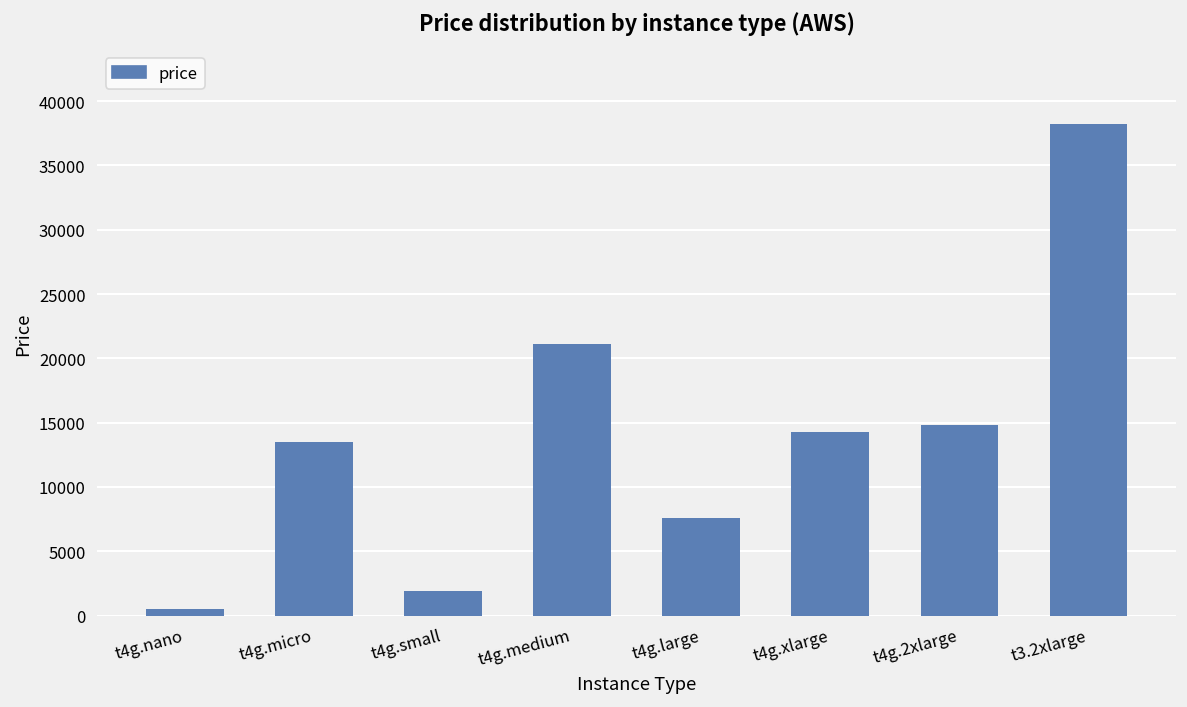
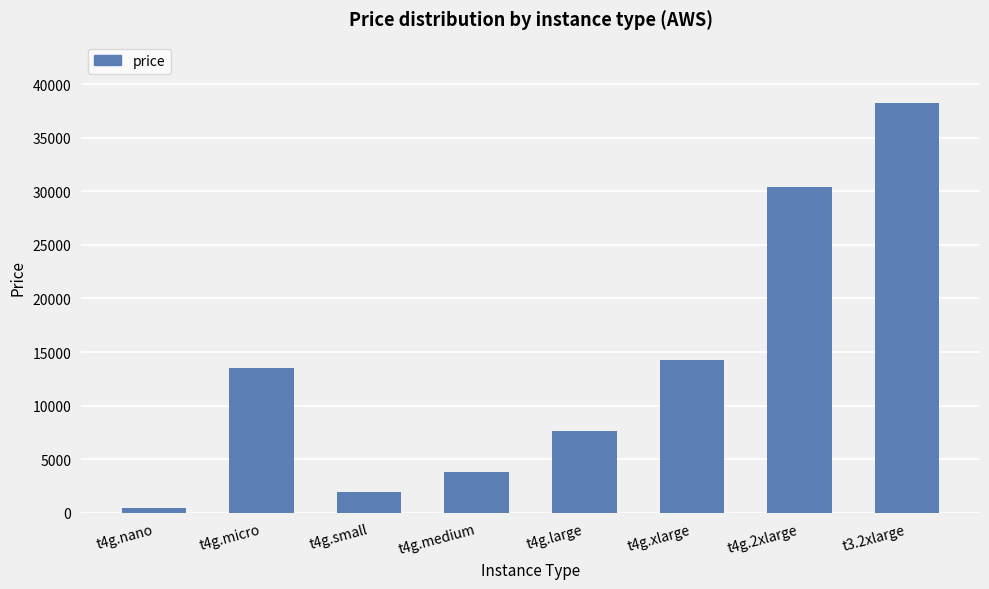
  {
    "t4g.nano": 500,
    "t4g.micro": 13500,
    "t4g.small": 1900,
-   "t4g.medium": 21100,
+   "t4g.medium": 3800,
    "t4g.large": 7600,
    "t4g.xlarge": 14300,
-   "t4g.2xlarge": 14800,
+   "t4g.2xlarge": 30400,
    "t3.2xlarge": 38200
  }
